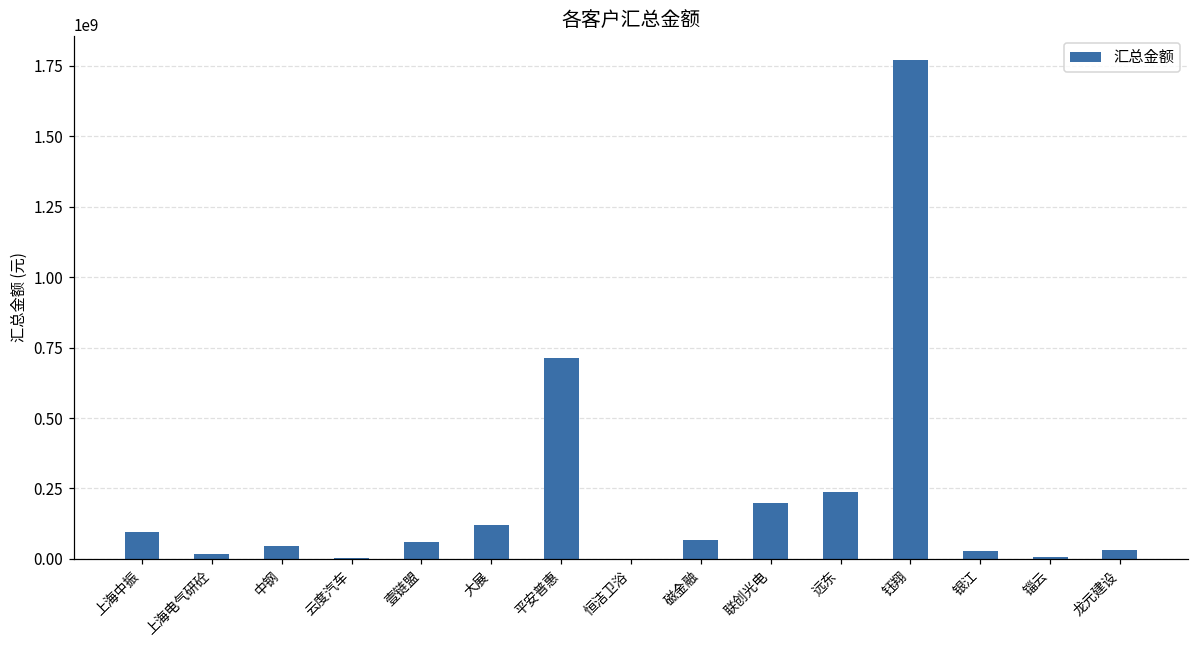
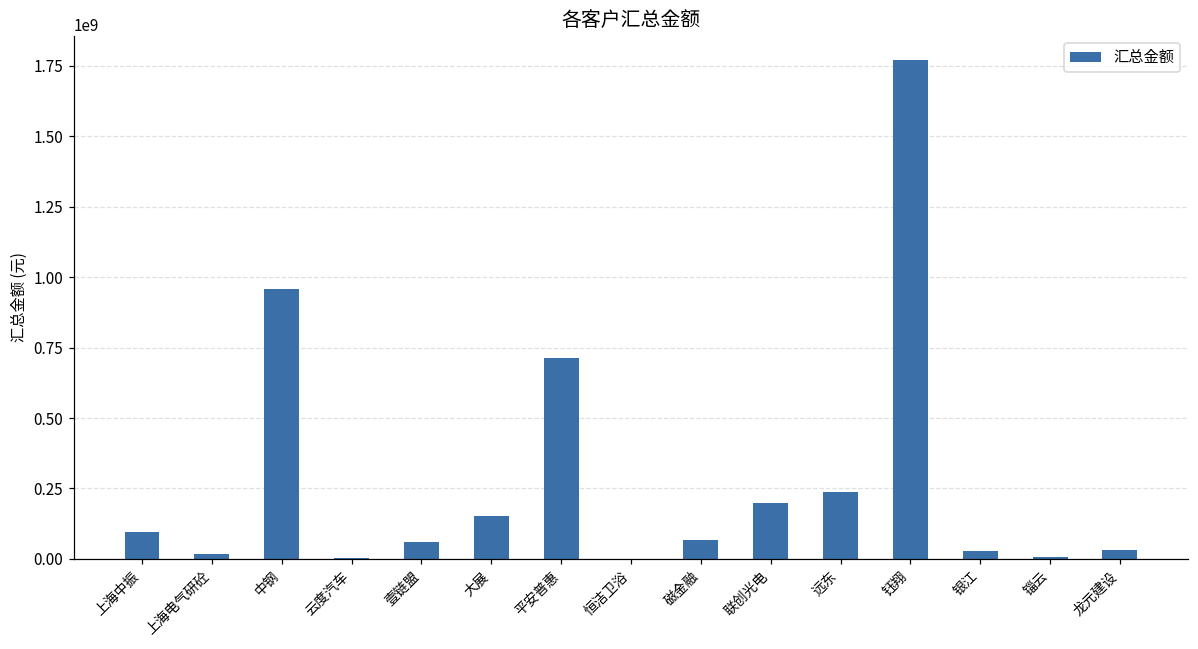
  {
    "上海中振": 100000000,
    "上海电气研砼": 20000000,
-   "中钢": 40000000,
+   "中钢": 960000000,
    "壹链盟": 60000000,
-   "大展": 120000000,
+   "大展": 150000000,
    "平安普惠": 710000000,
    "磁金融": 70000000,
    "联创光电": 200000000,
    "远东": 240000000,
    "钰翔": 1770000000,
    "银江": 30000000,
    "龙元建设": 30000000
  }
